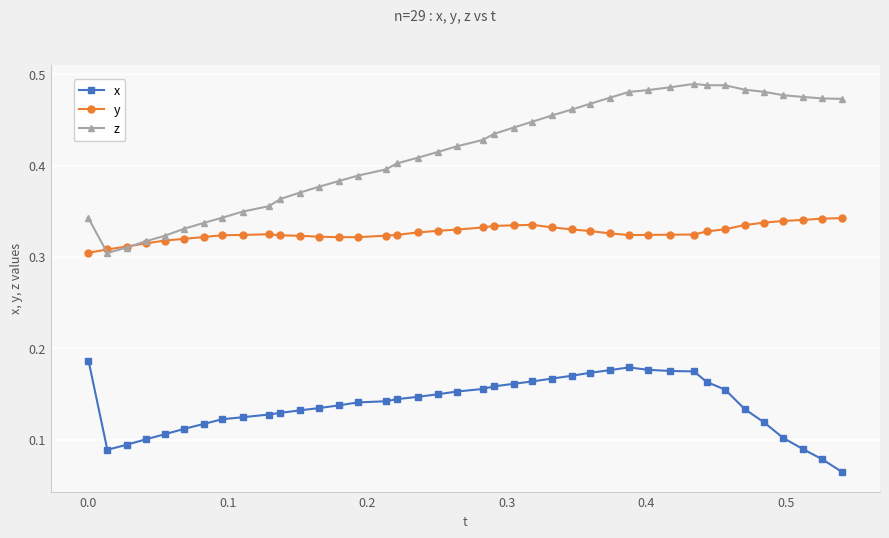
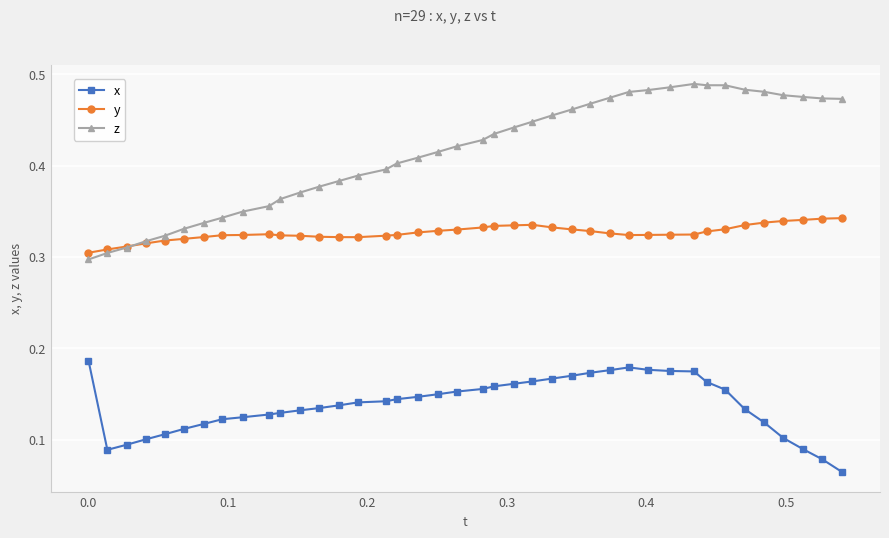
  {
    "x": {
      "0.0": 0.19
    },
    "y": {
      "0.0": 0.30
    },
    "z": {
-     "0.0": 0.34
+     "0.0": 0.30
    }
  }
